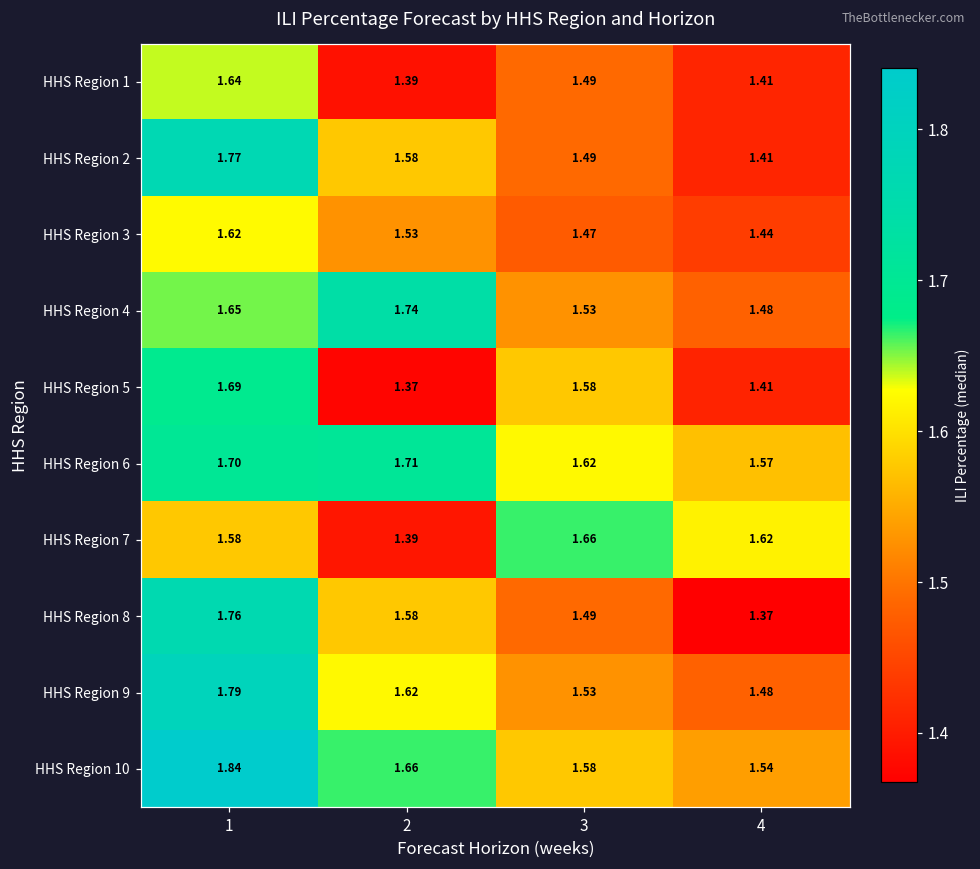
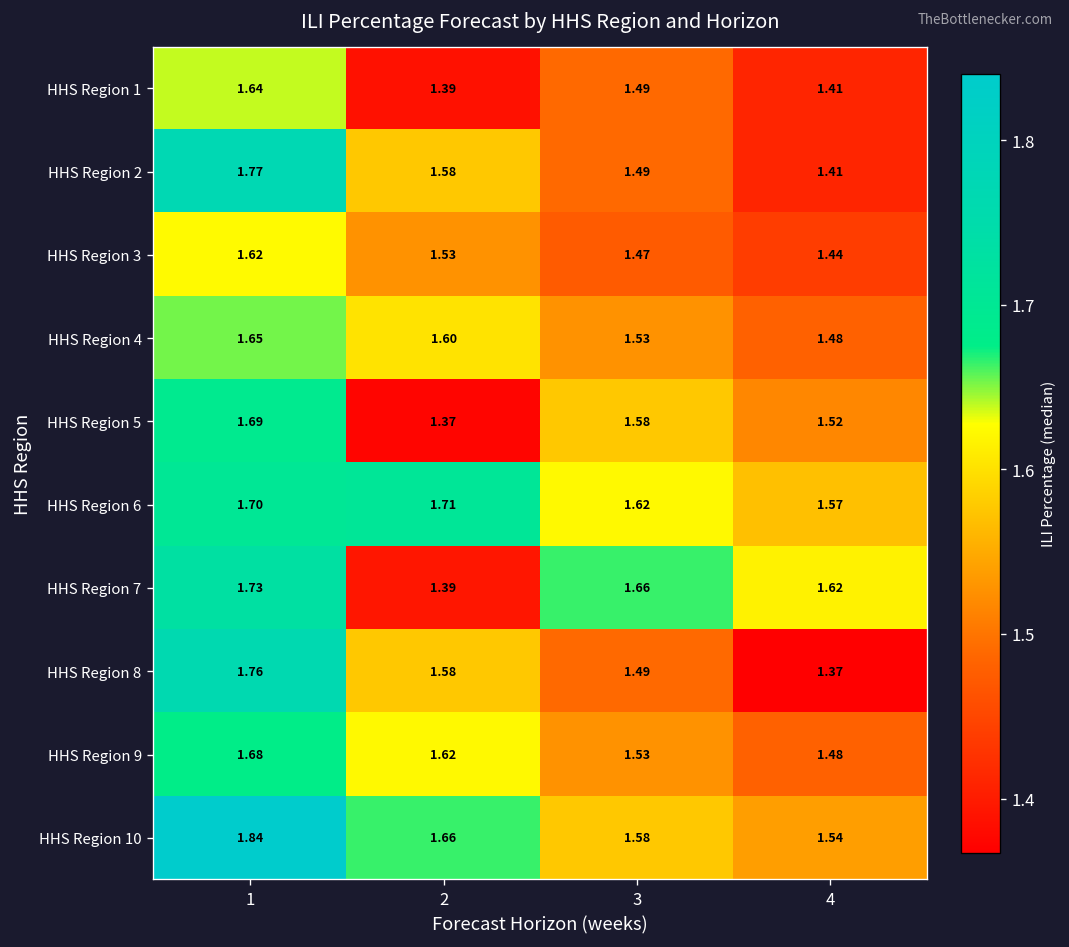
  {
    "HHS Region 1": {
      "1": 1.64,
      "2": 1.39,
      "3": 1.49,
      "4": 1.41
    },
    "HHS Region 2": {
      "1": 1.77,
      "2": 1.58,
      "3": 1.49,
      "4": 1.41
    },
    "HHS Region 3": {
      "1": 1.62,
      "2": 1.53,
      "3": 1.47,
      "4": 1.44
    },
    "HHS Region 4": {
      "1": 1.65,
-     "2": 1.74,
+     "2": 1.60,
      "3": 1.53,
      "4": 1.48
    },
    "HHS Region 5": {
      "1": 1.69,
      "2": 1.37,
      "3": 1.58,
-     "4": 1.41
+     "4": 1.52
    },
    "HHS Region 6": {
      "1": 1.70,
      "2": 1.71,
      "3": 1.62,
      "4": 1.57
    },
    "HHS Region 7": {
-     "1": 1.58,
+     "1": 1.73,
      "2": 1.39,
      "3": 1.66,
      "4": 1.62
    },
    "HHS Region 8": {
      "1": 1.76,
      "2": 1.58,
      "3": 1.49,
      "4": 1.37
    },
    "HHS Region 9": {
-     "1": 1.79,
+     "1": 1.68,
      "2": 1.62,
      "3": 1.53,
      "4": 1.48
    },
    "HHS Region 10": {
      "1": 1.84,
      "2": 1.66,
      "3": 1.58,
      "4": 1.54
    }
  }
